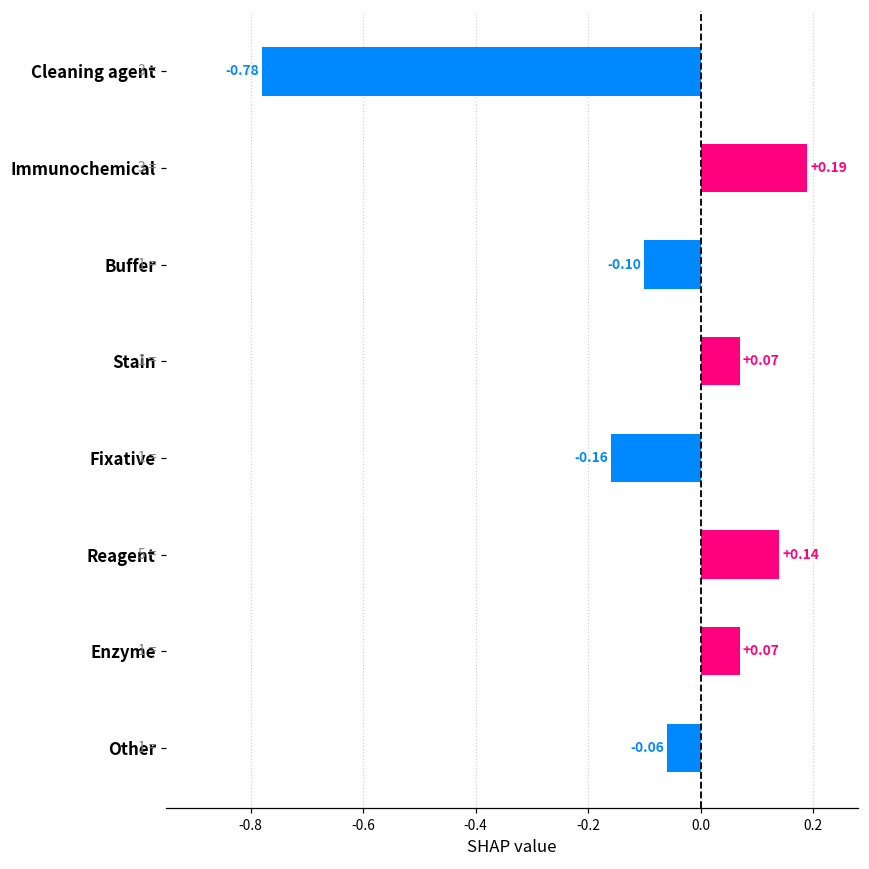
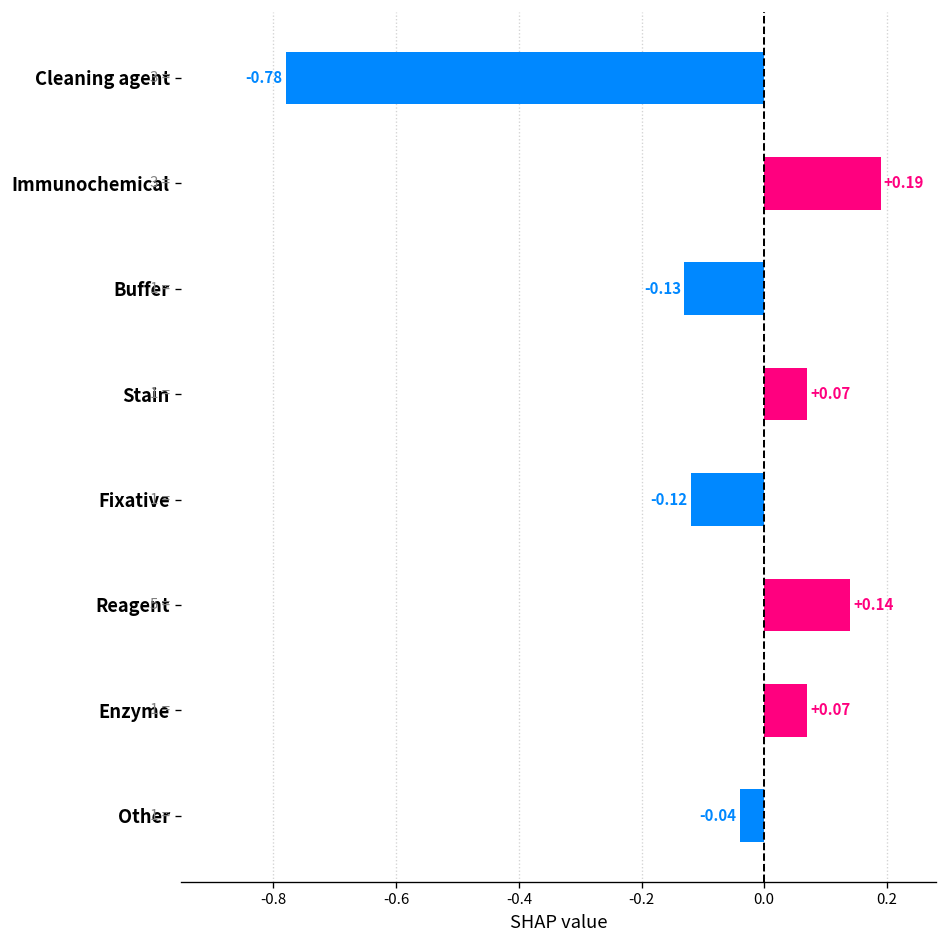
  {
    "Cleaning agent": "-0.78",
    "Immunochemical": "+0.19",
-   "Buffer": "-0.10",
+   "Buffer": "-0.13",
    "Stain": "+0.07",
-   "Fixative": "-0.16",
+   "Fixative": "-0.12",
    "Reagent": "+0.14",
    "Enzyme": "+0.07",
-   "Other": "-0.06"
+   "Other": "-0.04"
  }
